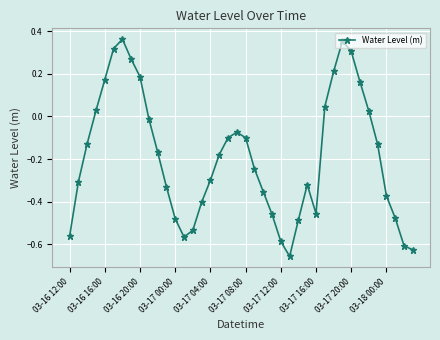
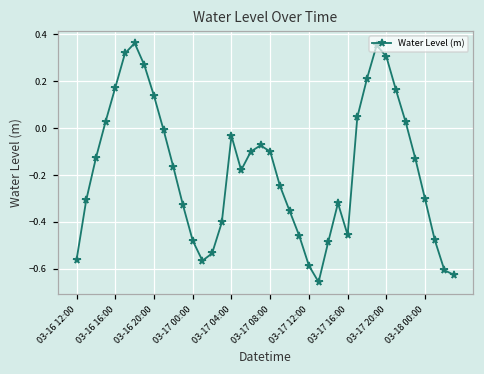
  {
    "03-16 12:00": -0.56,
    "03-16 16:00": 0.17,
-   "03-16 20:00": 0.19,
+   "03-16 20:00": 0.14,
    "03-17 00:00": -0.48,
-   "03-17 04:00": -0.30,
+   "03-17 04:00": -0.03,
    "03-17 08:00": -0.10,
    "03-17 12:00": -0.59,
    "03-17 16:00": -0.46,
    "03-17 20:00": 0.31,
-   "03-18 00:00": -0.37
+   "03-18 00:00": -0.30
  }
